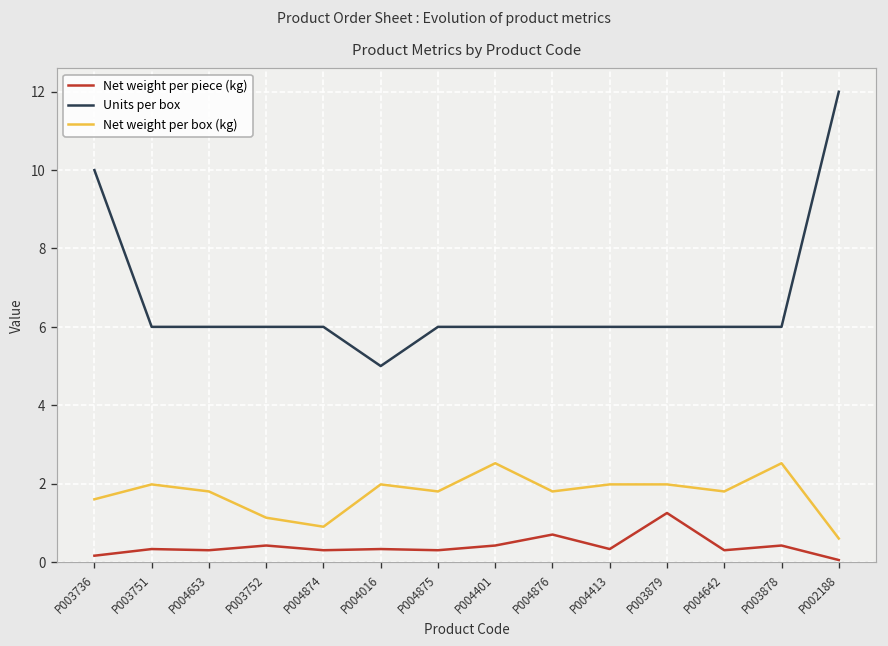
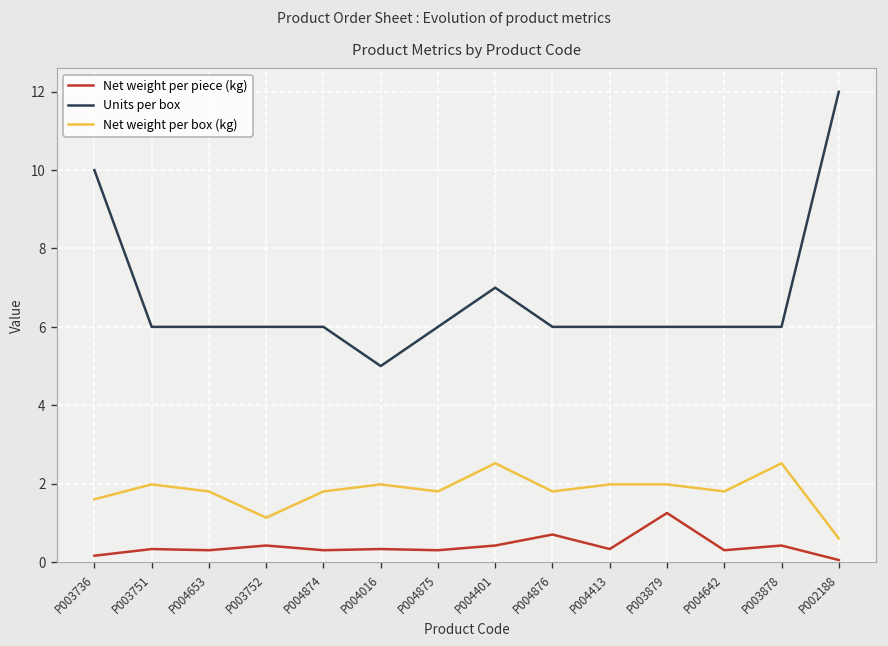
  {
    "Net weight per piece (kg)": {
      "P003736": 0.2,
      "P003751": 0.3,
      "P004653": 0.3,
      "P003752": 0.4,
      "P004874": 0.3,
      "P004016": 0.3,
      "P004875": 0.3,
      "P004401": 0.4,
      "P004876": 0.7,
      "P004413": 0.3,
      "P003879": 1.3,
      "P004642": 0.3,
      "P003878": 0.4,
      "P002188": 0.1
    },
    "Units per box": {
      "P003736": 10,
      "P003751": 6,
      "P004653": 6,
      "P003752": 6,
      "P004874": 6,
      "P004016": 5,
      "P004875": 6,
-     "P004401": 6,
+     "P004401": 7,
      "P004876": 6,
      "P004413": 6,
      "P003879": 6,
      "P004642": 6,
      "P003878": 6,
      "P002188": 12
    },
    "Net weight per box (kg)": {
      "P003736": 1.6,
      "P003751": 2.0,
      "P004653": 1.8,
      "P003752": 1.1,
-     "P004874": 0.9,
+     "P004874": 1.8,
      "P004016": 2.0,
      "P004875": 1.8,
      "P004401": 2.5,
      "P004876": 1.8,
      "P004413": 2.0,
      "P003879": 2.0,
      "P004642": 1.8,
      "P003878": 2.5,
      "P002188": 0.6
    }
  }
